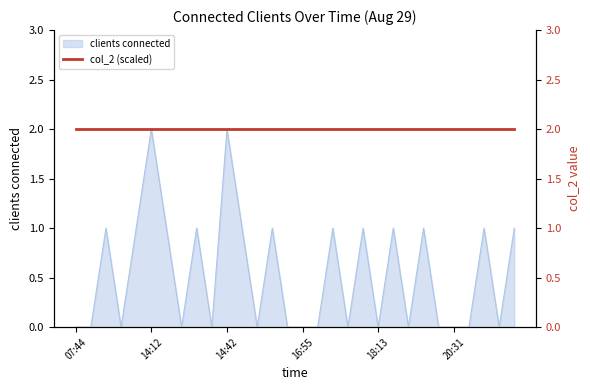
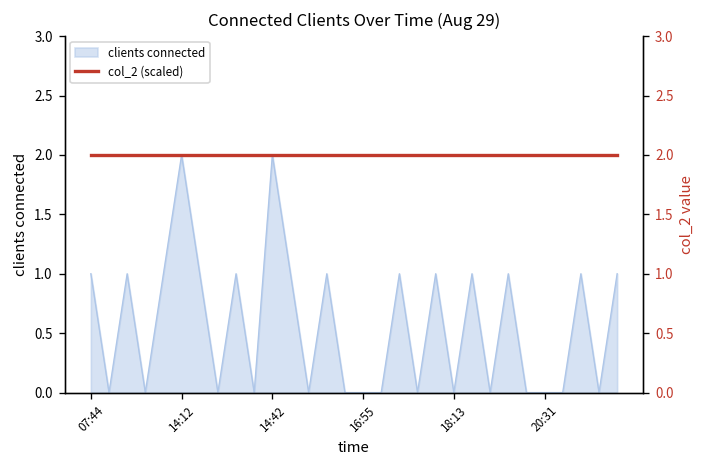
  {
    "clients connected": {
-     "07:44": 0,
+     "07:44": 1,
      "14:12": 2,
      "14:42": 2,
      "16:55": 0,
      "18:13": 0,
      "20:31": 0
    },
    "col_2 (scaled)": {
      "07:44": 2.0,
      "14:12": 2.0,
      "14:42": 2.0,
      "16:55": 2.0,
      "18:13": 2.0,
      "20:31": 2.0
    }
  }
